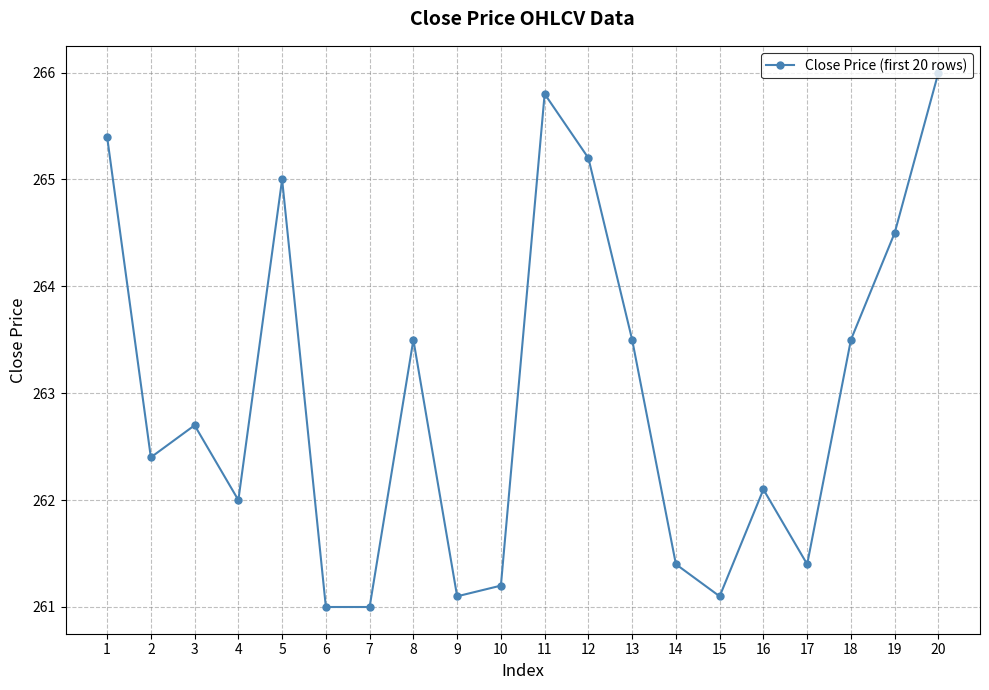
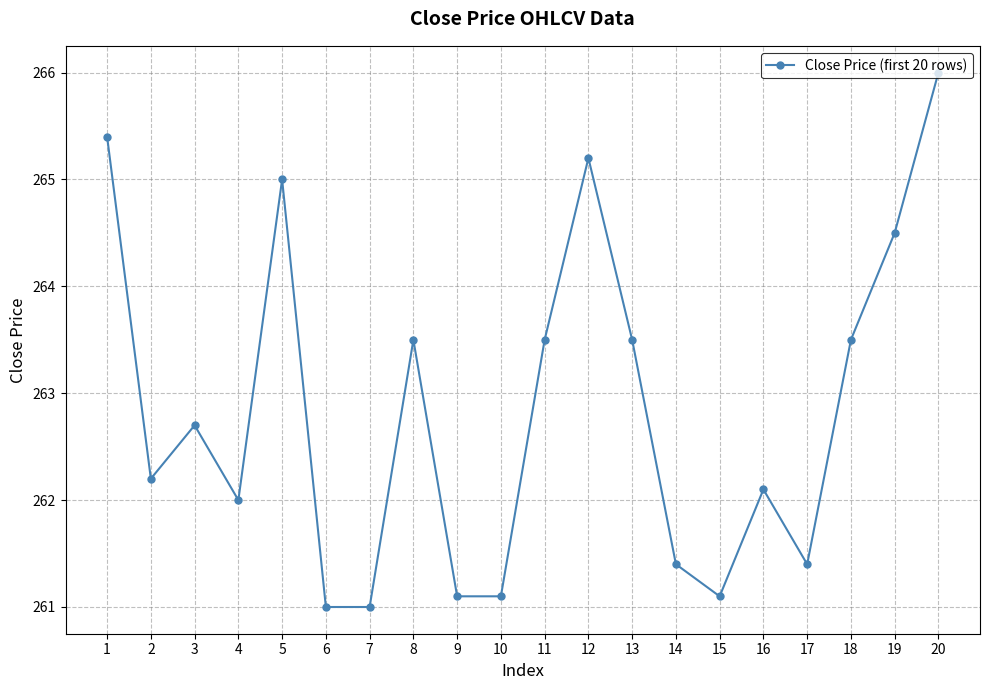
  {
    "1": 265.4,
-   "2": 262.4,
+   "2": 262.2,
    "3": 262.7,
    "4": 262.0,
    "5": 265.0,
    "6": 261.0,
    "7": 261.0,
    "8": 263.5,
    "9": 261.1,
-   "10": 261.2,
-   "11": 265.8,
+   "10": 261.1,
+   "11": 263.5,
    "12": 265.2,
    "13": 263.5,
    "14": 261.4,
    "15": 261.1,
    "16": 262.1,
    "17": 261.4,
    "18": 263.5,
    "19": 264.5
  }
